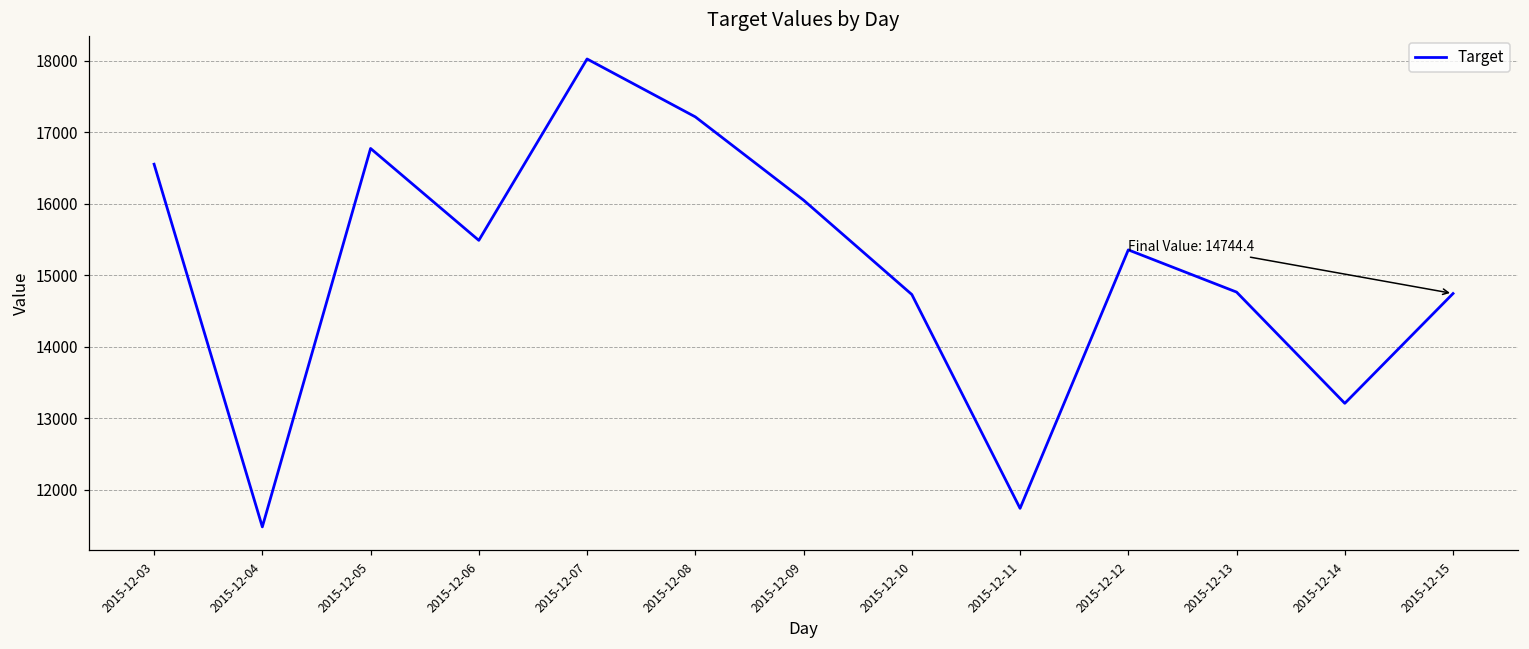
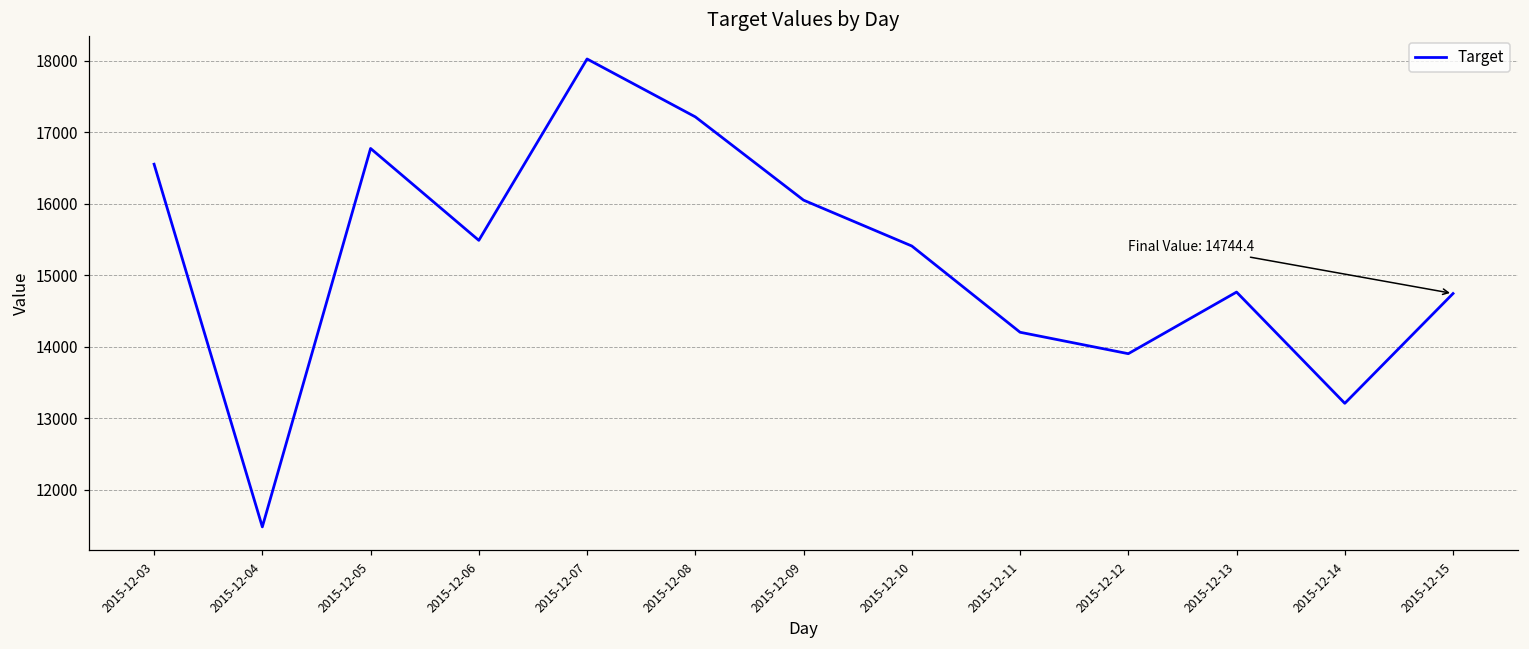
  {
    "2015-12-03": 16600,
    "2015-12-04": 11500,
    "2015-12-05": 16800,
    "2015-12-06": 15500,
    "2015-12-07": 18000,
    "2015-12-08": 17200,
    "2015-12-09": 16000,
-   "2015-12-10": 14700,
-   "2015-12-11": 11700,
-   "2015-12-12": 15400,
+   "2015-12-10": 15400,
+   "2015-12-11": 14200,
+   "2015-12-12": 13900,
    "2015-12-14": 13200,
    "2015-12-15": 14700
  }
